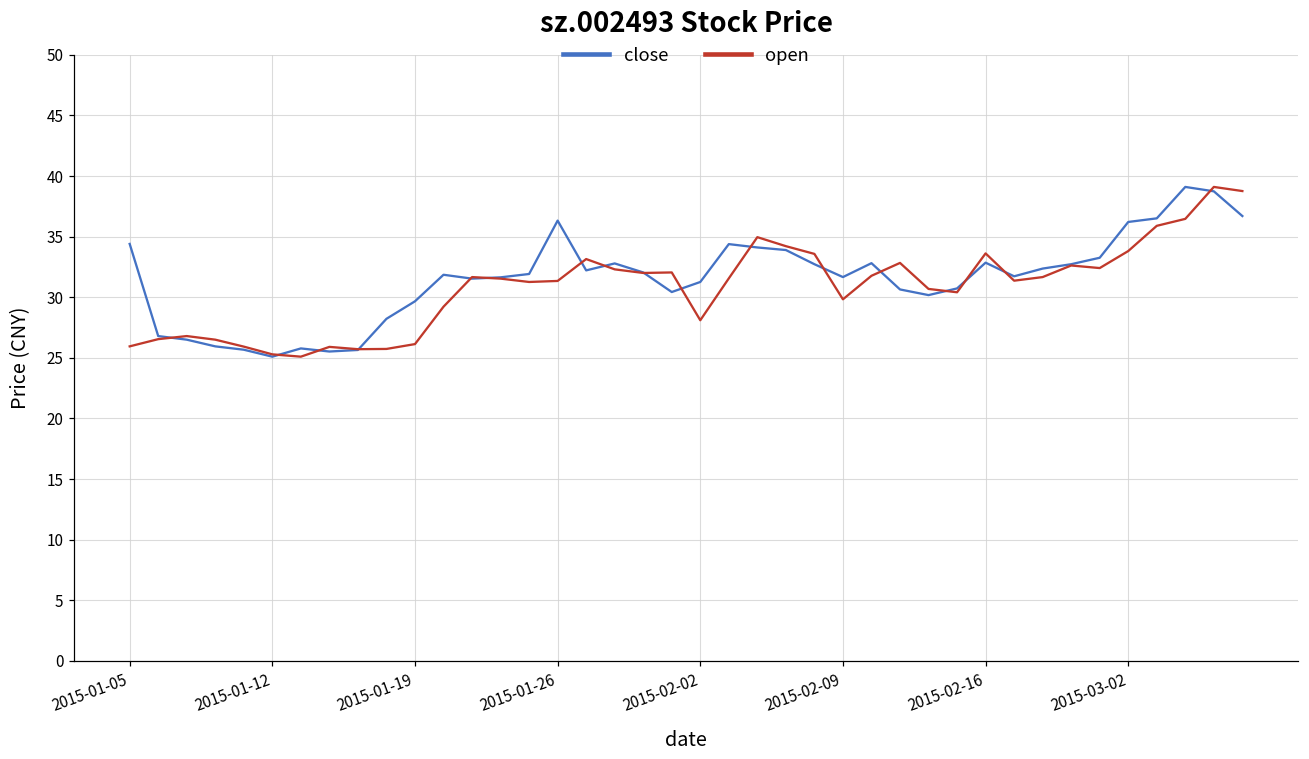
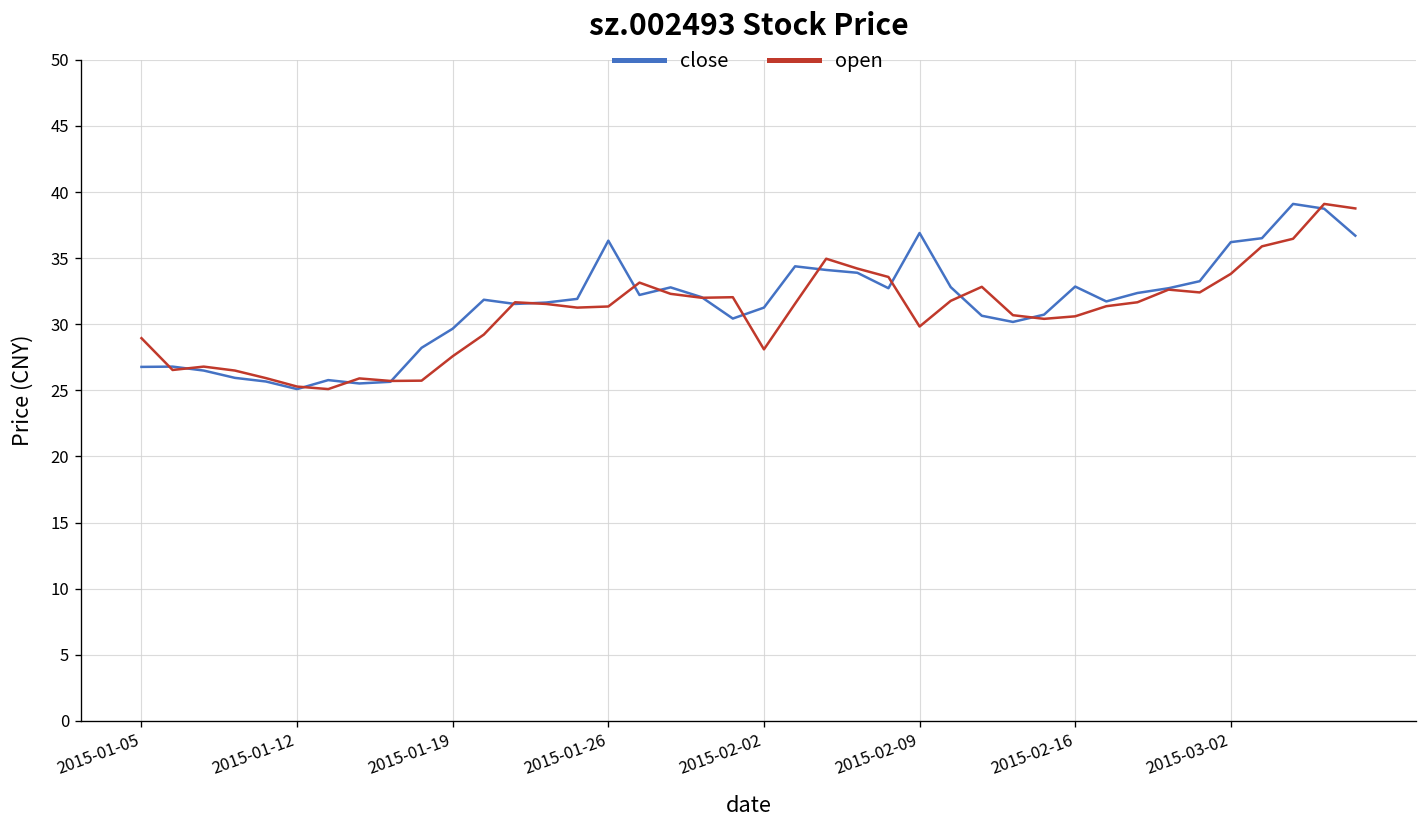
  {
    "close": {
-     "2015-01-05": 34.4,
+     "2015-01-05": 26.8,
      "2015-01-19": 29.7,
      "2015-01-26": 36.3,
      "2015-02-02": 31.3,
-     "2015-02-09": 31.7,
+     "2015-02-09": 36.9,
      "2015-02-16": 32.9,
      "2015-03-02": 36.2
    },
    "open": {
-     "2015-01-05": 25.9,
-     "2015-01-19": 26.1,
+     "2015-01-05": 28.9,
+     "2015-01-19": 27.6,
      "2015-01-26": 31.3,
      "2015-02-02": 28.1,
      "2015-02-09": 29.8,
-     "2015-02-16": 33.6,
+     "2015-02-16": 30.6,
      "2015-03-02": 33.8
    }
  }
